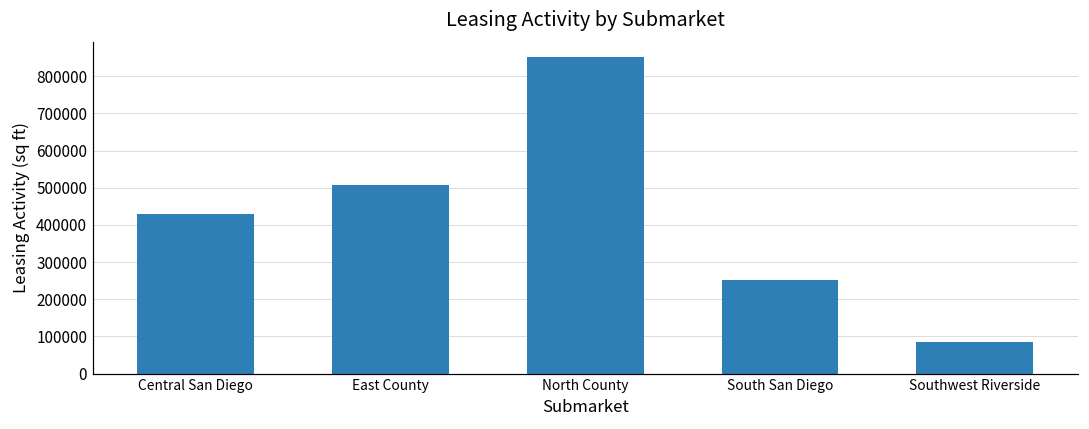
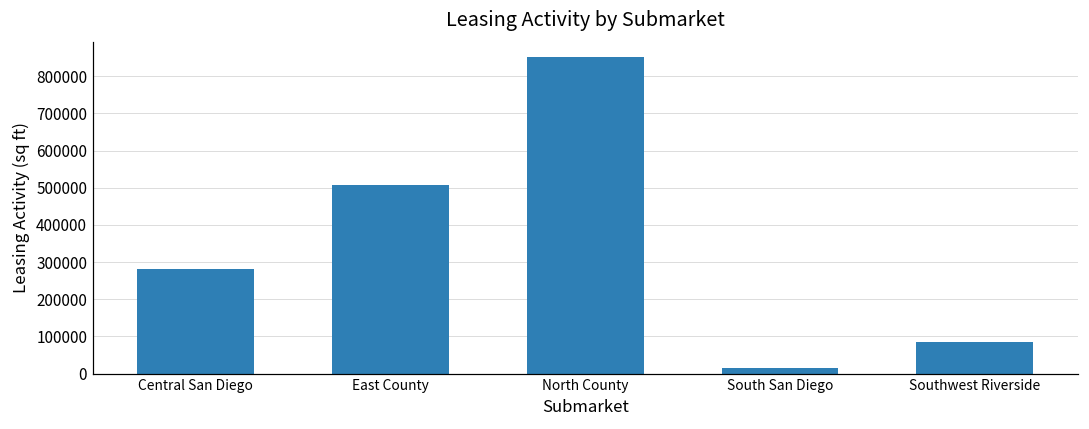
  {
-   "Central San Diego": 430000,
+   "Central San Diego": 280000,
    "East County": 510000,
    "North County": 850000,
-   "South San Diego": 250000,
+   "South San Diego": 10000,
    "Southwest Riverside": 90000
  }
